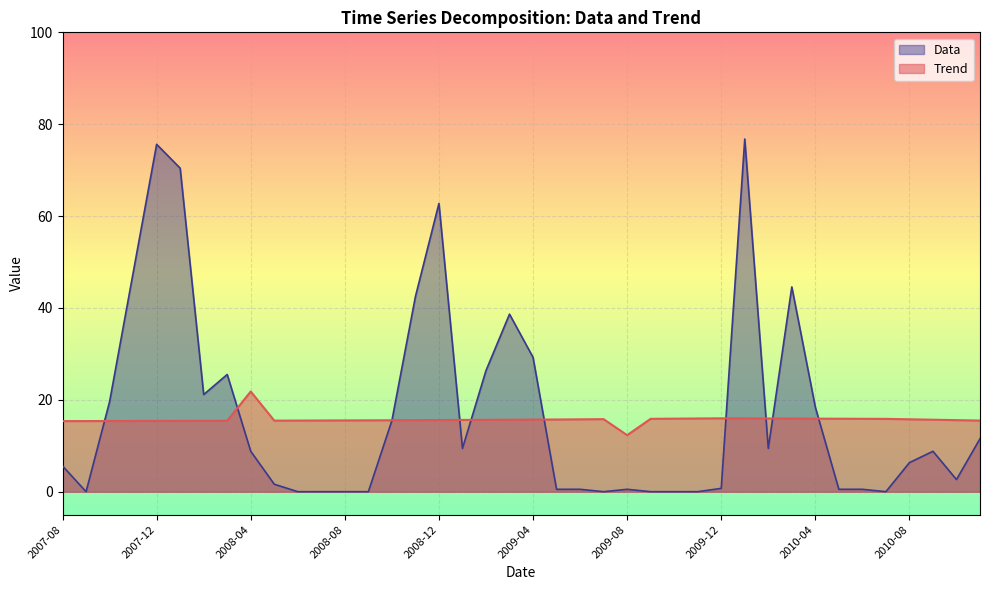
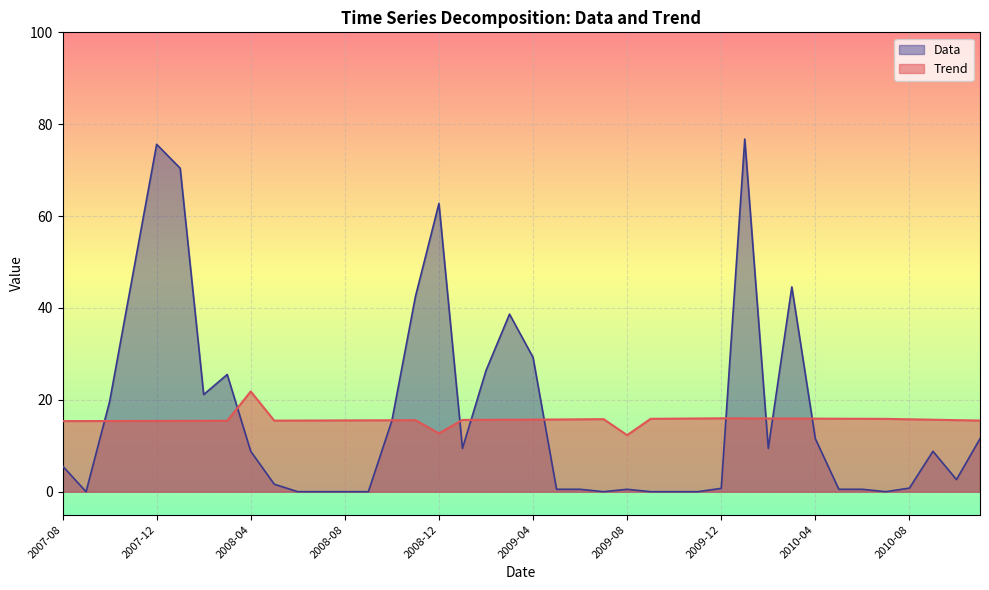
  {
    "Data": {
      "2007-08": 6,
      "2007-12": 76,
      "2008-04": 9,
      "2008-08": 0,
      "2008-12": 63,
      "2009-04": 29,
      "2009-08": 1,
      "2009-12": 1,
-     "2010-04": 18,
-     "2010-08": 6
+     "2010-04": 12,
+     "2010-08": 1
    },
    "Trend": {
      "2007-08": 15,
      "2007-12": 15,
      "2008-04": 22,
      "2008-08": 16,
-     "2008-12": 16,
+     "2008-12": 13,
      "2009-04": 16,
      "2009-08": 12,
      "2009-12": 16,
      "2010-04": 16,
      "2010-08": 16
    }
  }
